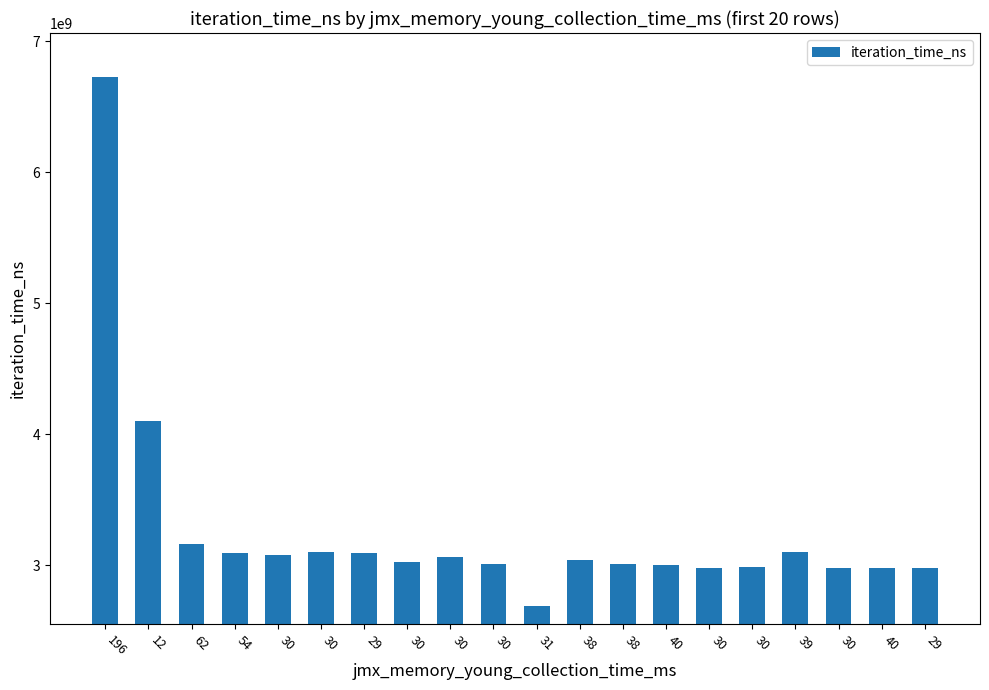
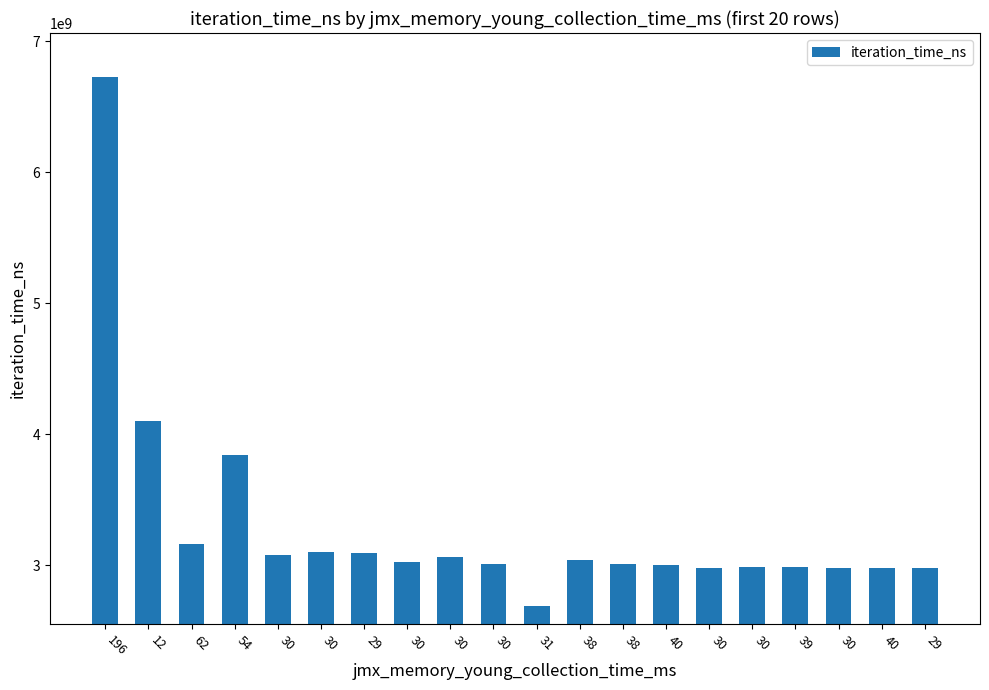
  {
    "196": 6730000000,
    "12": 4100000000,
    "62": 3160000000,
-   "54": 3100000000,
+   "54": 3840000000,
    "31": 2690000000,
-   "39": 3100000000
+   "39": 2990000000
  }
